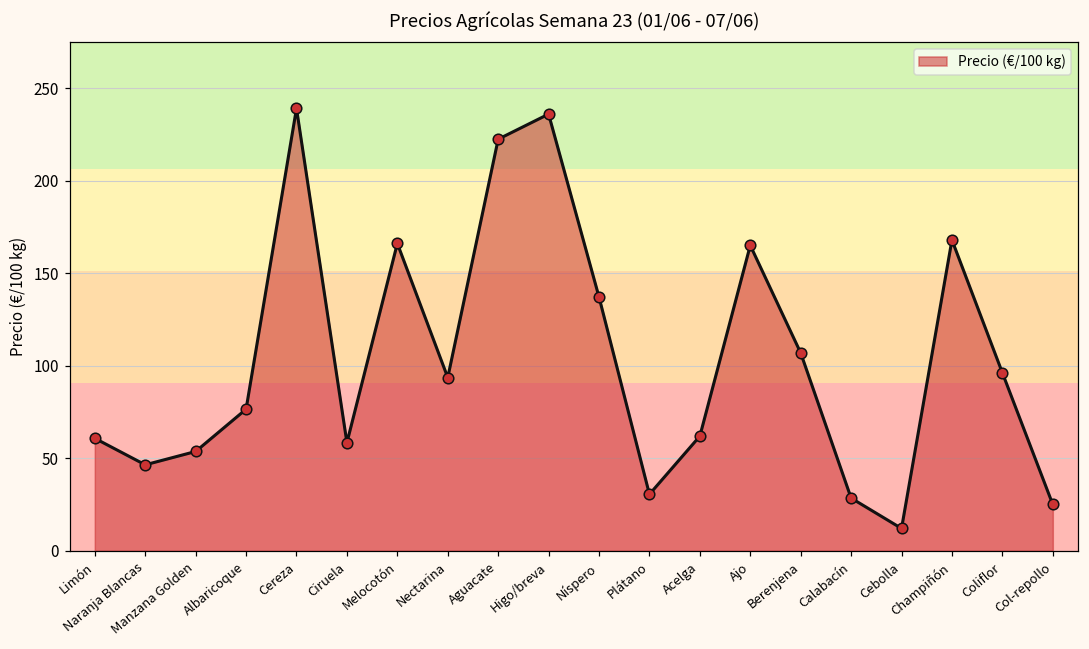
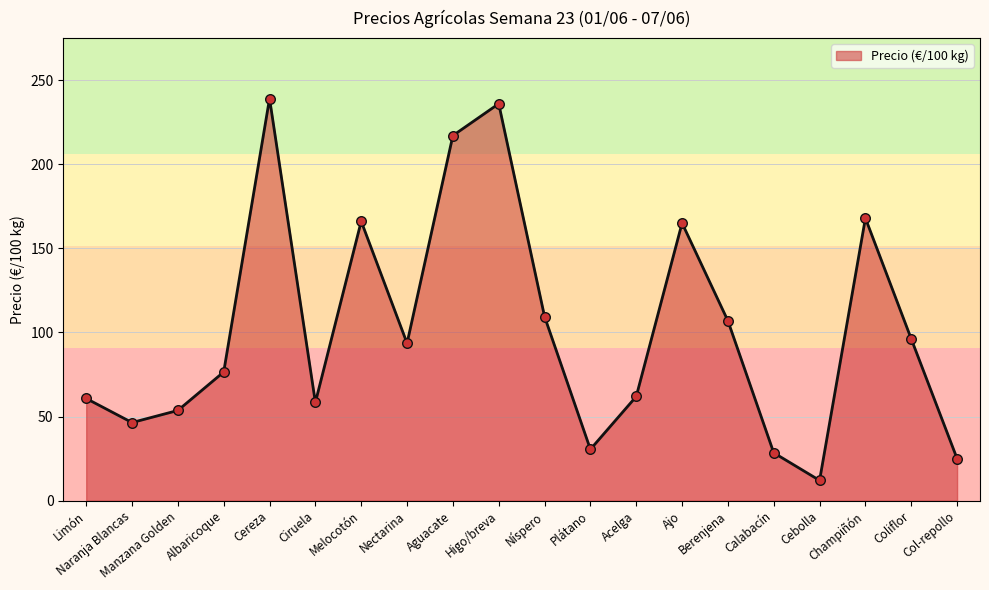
  {
    "Limón": 61,
    "Naranja Blancas": 46,
    "Manzana Golden": 54,
    "Albaricoque": 77,
    "Cereza": 239,
    "Ciruela": 58,
    "Melocotón": 166,
    "Nectarina": 94,
-   "Aguacate": 222,
+   "Aguacate": 217,
    "Higo/breva": 236,
-   "Níspero": 137,
+   "Níspero": 109,
    "Plátano": 31,
    "Acelga": 62,
    "Ajo": 165,
    "Berenjena": 107,
    "Calabacín": 28,
    "Cebolla": 12,
    "Champiñón": 168,
    "Coliflor": 96,
    "Col-repollo": 25
  }
